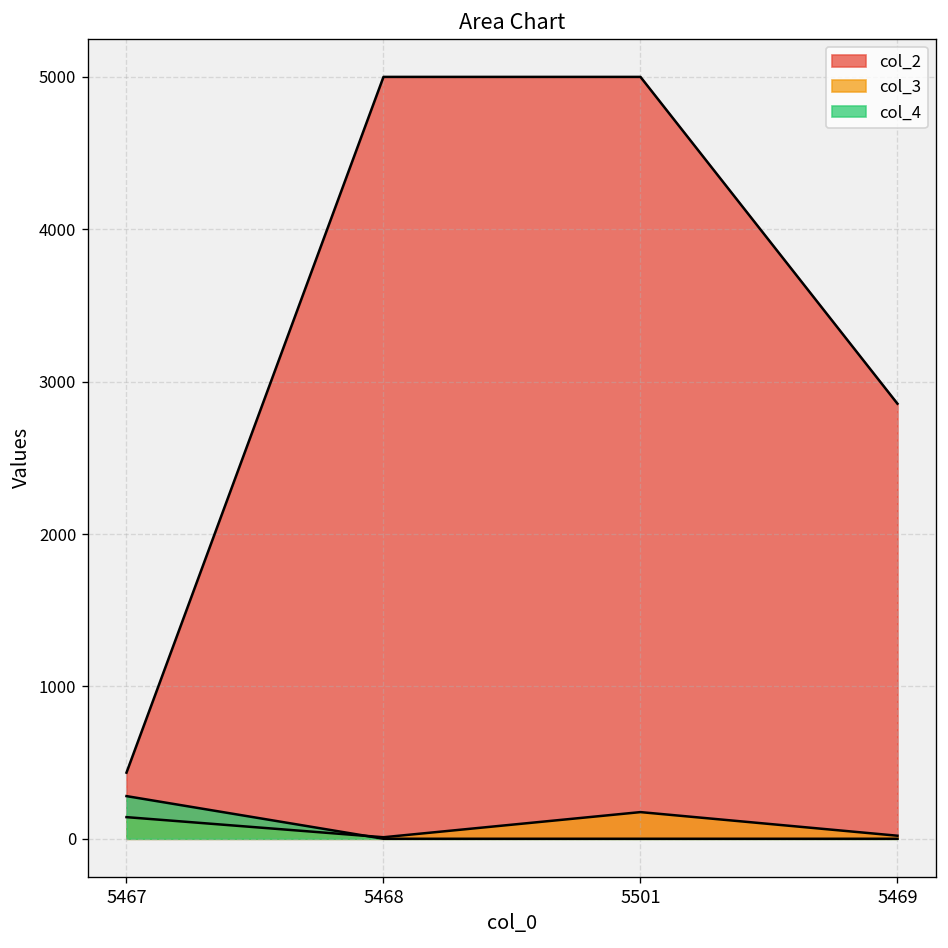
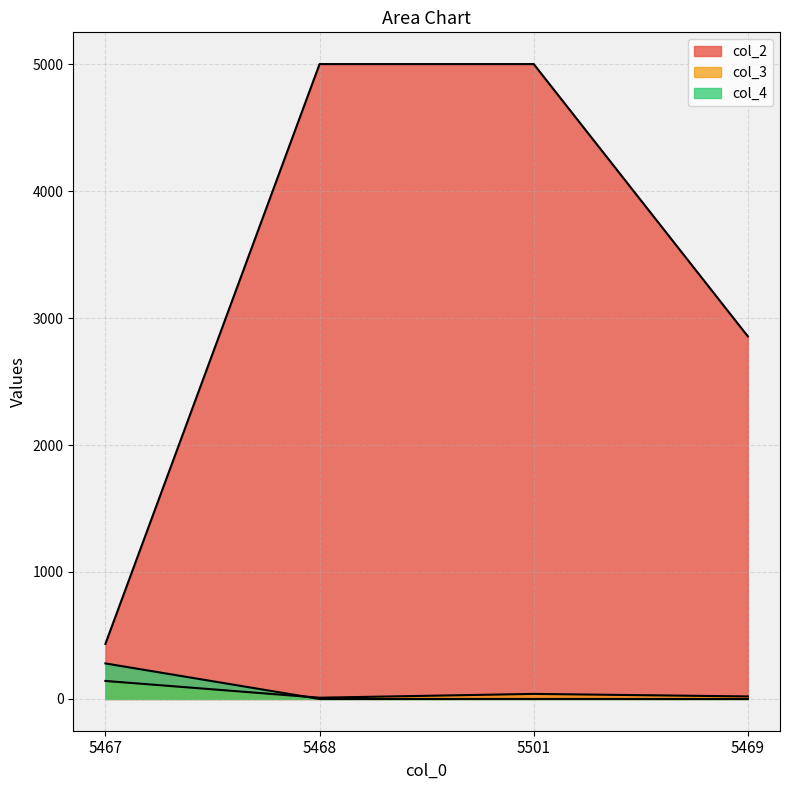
  {
    "col_2": {
      "5467": 430,
      "5468": 5000,
      "5501": 5000,
      "5469": 2860
    },
    "col_3": {
      "5467": 140,
-     "5501": 180,
+     "5501": 40,
      "5469": 20
    },
    "col_4": {
      "5467": 280,
      "5501": 0,
      "5469": 0
    }
  }
